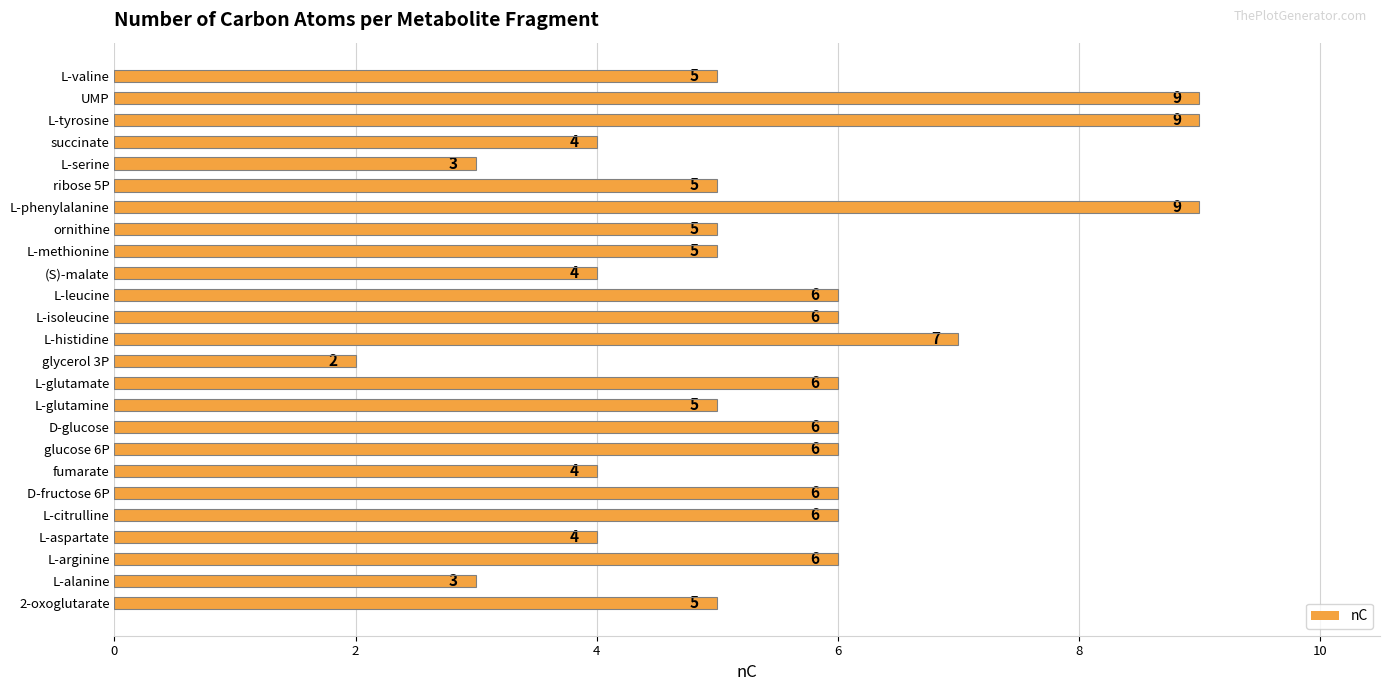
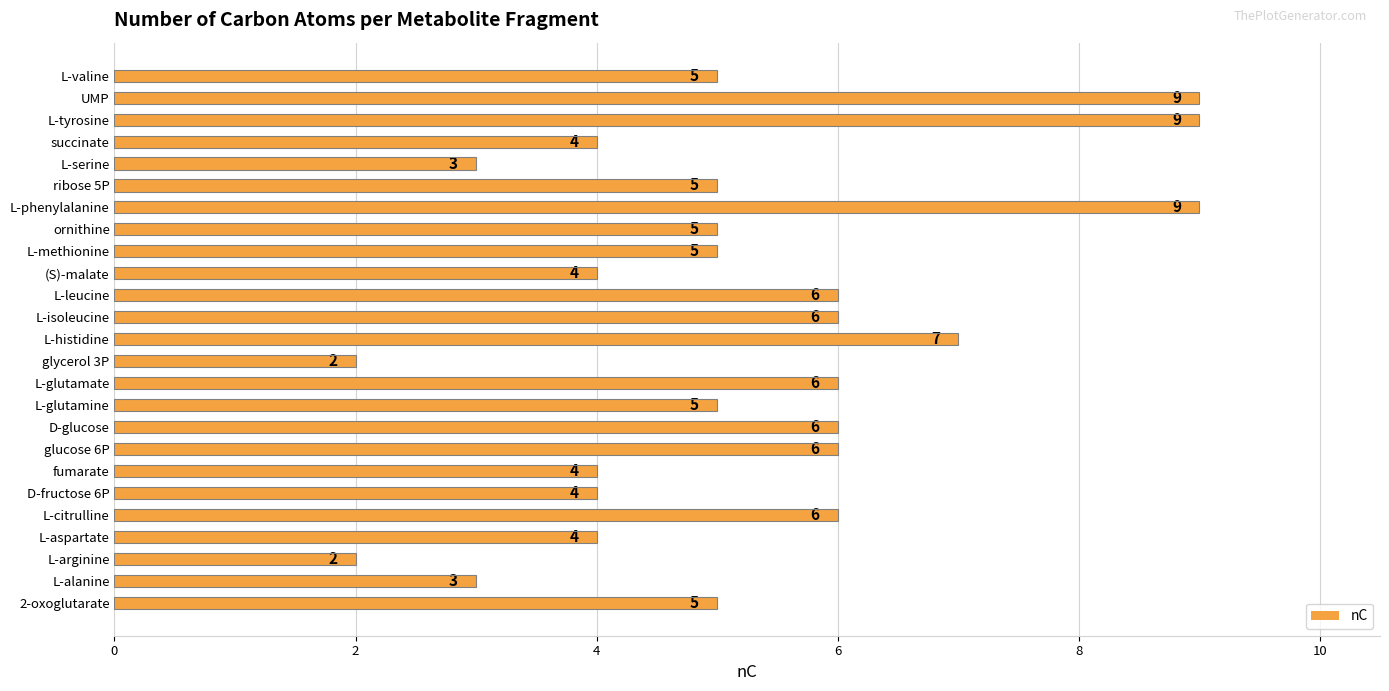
  {
    "L-valine": 5,
    "UMP": 9,
    "L-tyrosine": 9,
    "succinate": 4,
    "L-serine": 3,
    "ribose 5P": 5,
    "L-phenylalanine": 9,
    "ornithine": 5,
    "L-methionine": 5,
    "(S)-malate": 4,
    "L-leucine": 6,
    "L-isoleucine": 6,
    "L-histidine": 7,
    "glycerol 3P": 2,
    "L-glutamate": 6,
    "L-glutamine": 5,
    "D-glucose": 6,
    "glucose 6P": 6,
    "fumarate": 4,
-   "D-fructose 6P": 6,
+   "D-fructose 6P": 4,
    "L-citrulline": 6,
    "L-aspartate": 4,
-   "L-arginine": 6,
+   "L-arginine": 2,
    "L-alanine": 3,
    "2-oxoglutarate": 5
  }
